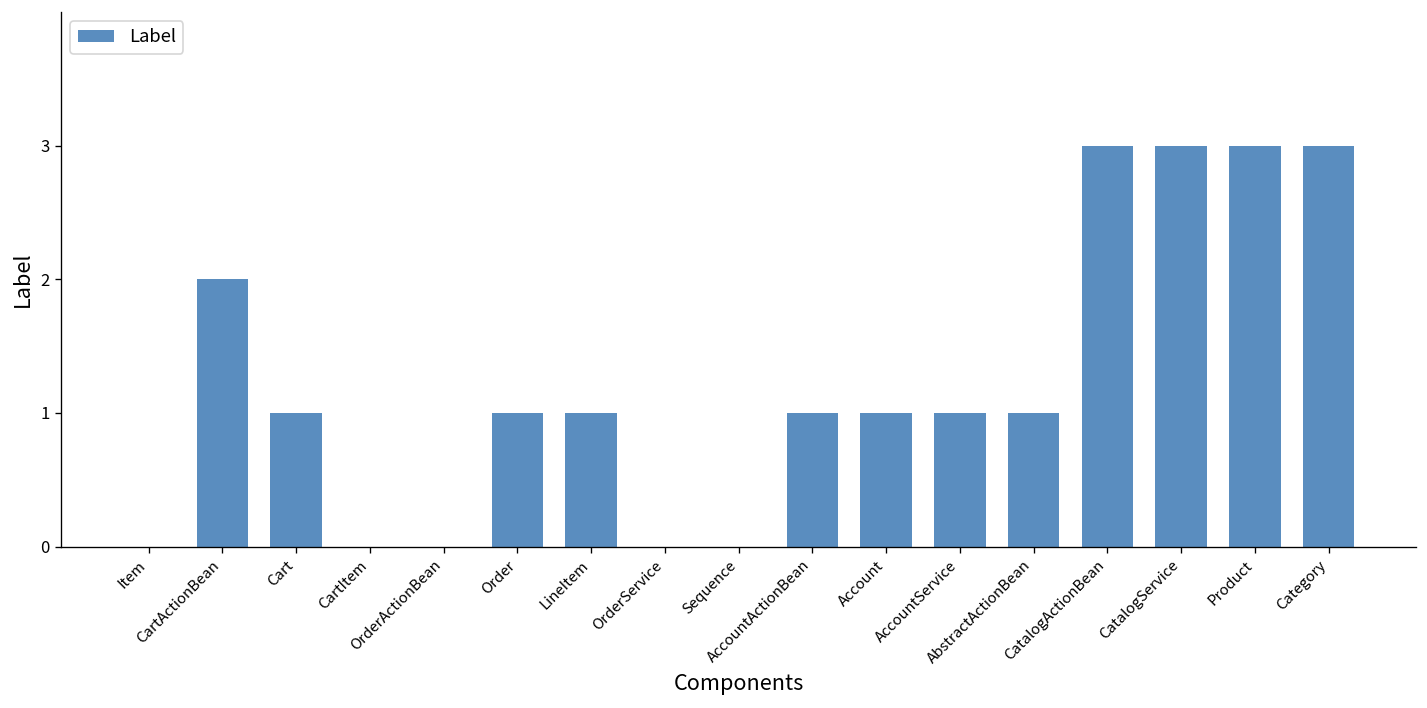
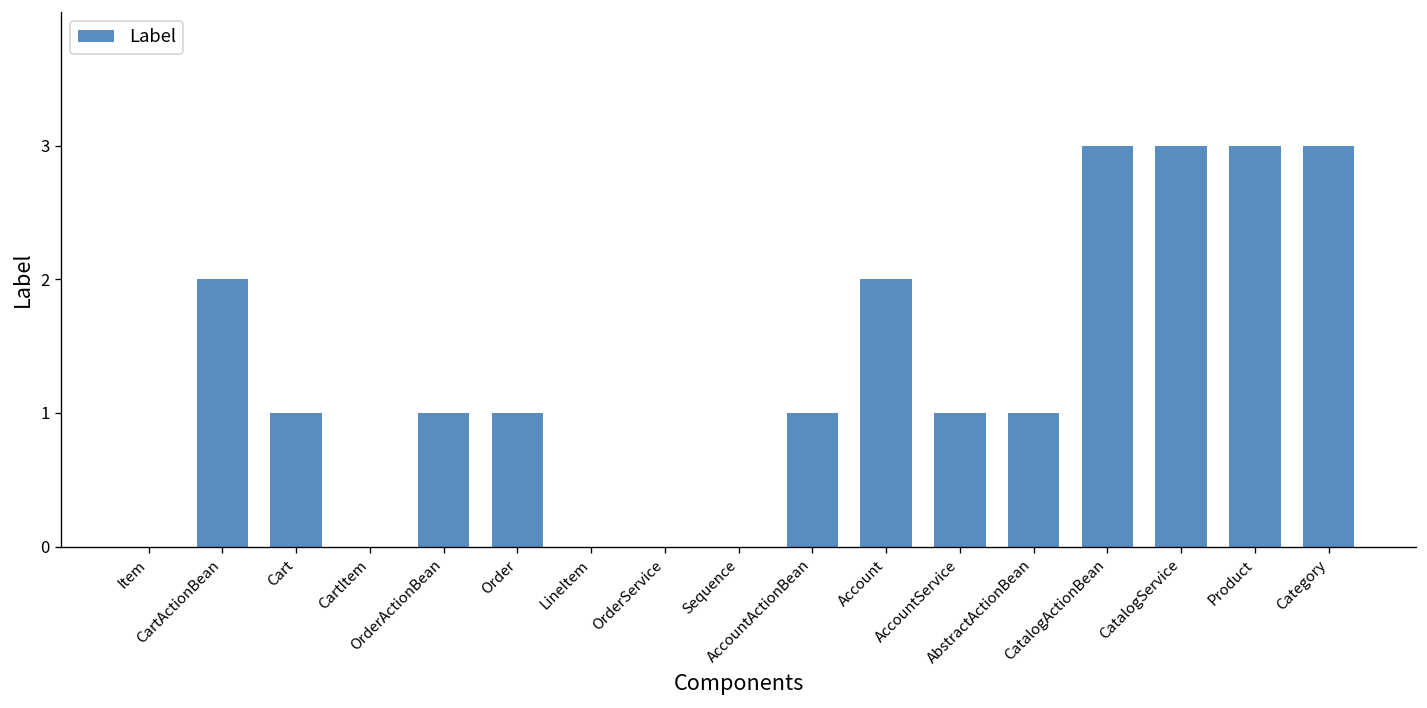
  {
    "Item": 0,
    "CartActionBean": 2,
    "Cart": 1,
    "CartItem": 0,
-   "OrderActionBean": 0,
+   "OrderActionBean": 1,
    "Order": 1,
-   "LineItem": 1,
+   "LineItem": 0,
    "OrderService": 0,
    "Sequence": 0,
    "AccountActionBean": 1,
-   "Account": 1,
+   "Account": 2,
    "AccountService": 1,
    "AbstractActionBean": 1,
    "CatalogActionBean": 3,
    "CatalogService": 3,
    "Product": 3,
    "Category": 3
  }
